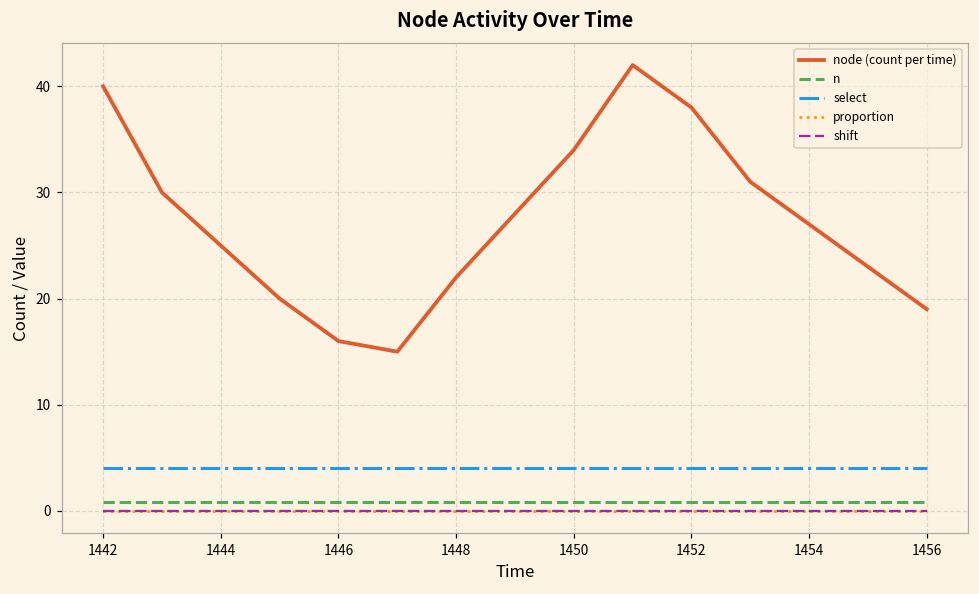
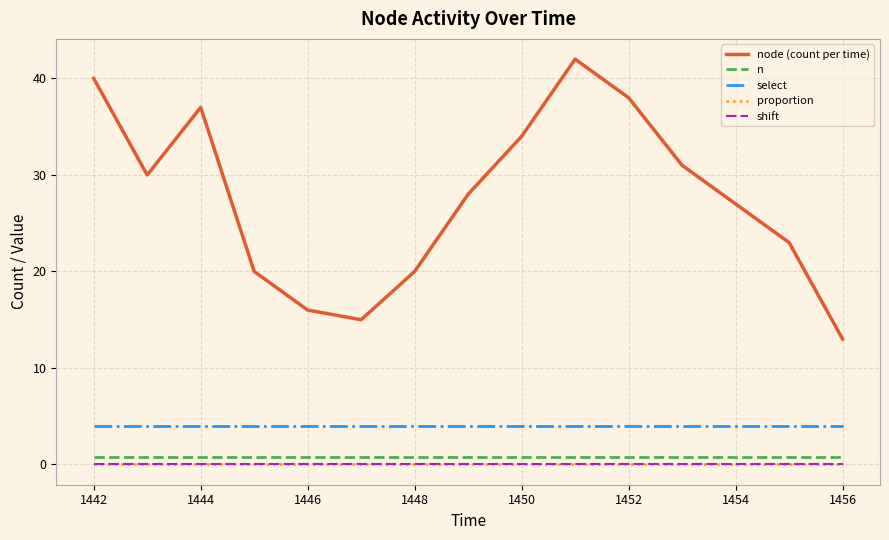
  {
    "node (count per time)": {
      "1442": 40,
-     "1444": 25,
+     "1444": 37,
      "1446": 16,
-     "1448": 22,
+     "1448": 20,
      "1450": 34,
      "1452": 38,
      "1454": 27,
-     "1456": 19
+     "1456": 13
    },
    "n": {
      "1442": 1,
      "1444": 1,
      "1446": 1,
      "1448": 1,
      "1450": 1,
      "1452": 1,
      "1454": 1,
      "1456": 1
    },
    "select": {
      "1442": 4,
      "1444": 4,
      "1446": 4,
      "1448": 4,
      "1450": 4,
      "1452": 4,
      "1454": 4,
      "1456": 4
    },
    "shift": {
      "1442": 0,
      "1444": 0,
      "1446": 0,
      "1448": 0,
      "1450": 0,
      "1452": 0,
      "1454": 0,
      "1456": 0
    }
  }
